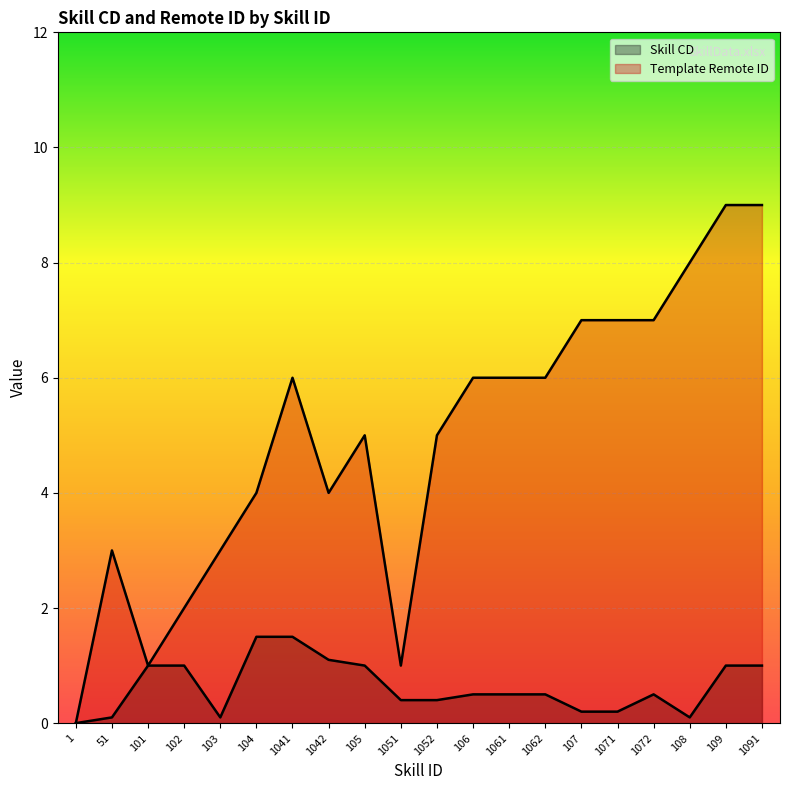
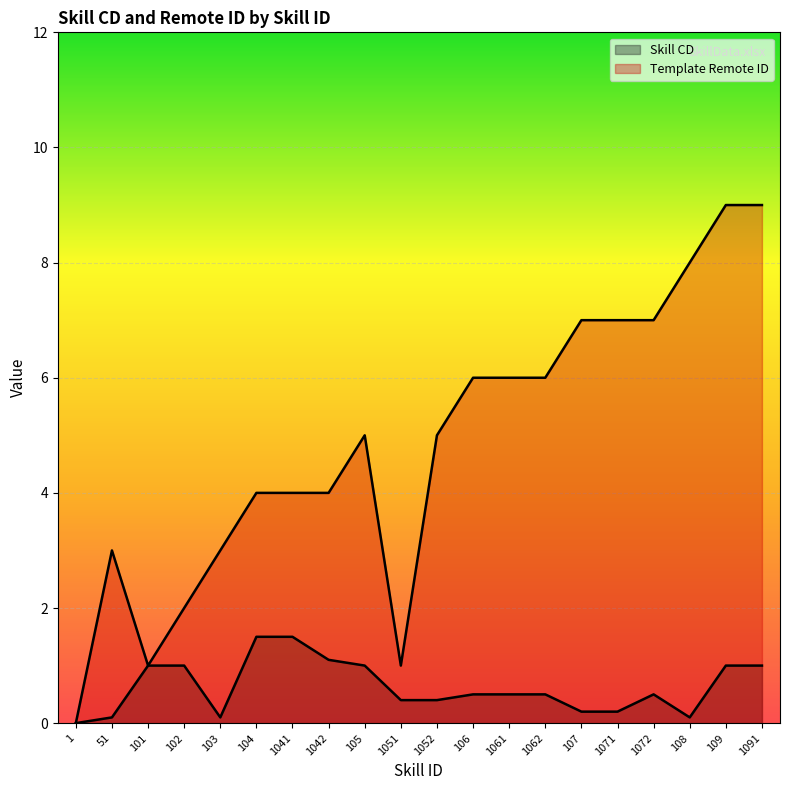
  {
    "Skill CD": {
      "51": 0.1,
      "102": 1,
      "103": 0.1,
      "104": 1.5,
      "1041": 1.5,
      "1042": 1.1,
      "105": 1,
      "1051": 0.4,
      "1052": 0.4,
      "106": 0.5,
      "1061": 0.5,
      "1062": 0.5,
      "107": 0.2,
      "1071": 0.2,
      "1072": 0.5,
      "108": 0.1,
      "109": 1,
      "1091": 1
    },
    "Template Remote ID": {
      "51": 3,
      "102": 2,
      "103": 3,
      "104": 4,
-     "1041": 6,
+     "1041": 4,
      "1042": 4,
      "105": 5,
      "1051": 1,
      "1052": 5,
      "106": 6,
      "1061": 6,
      "1062": 6,
      "107": 7,
      "1071": 7,
      "1072": 7,
      "108": 8,
      "109": 9,
      "1091": 9
    }
  }
